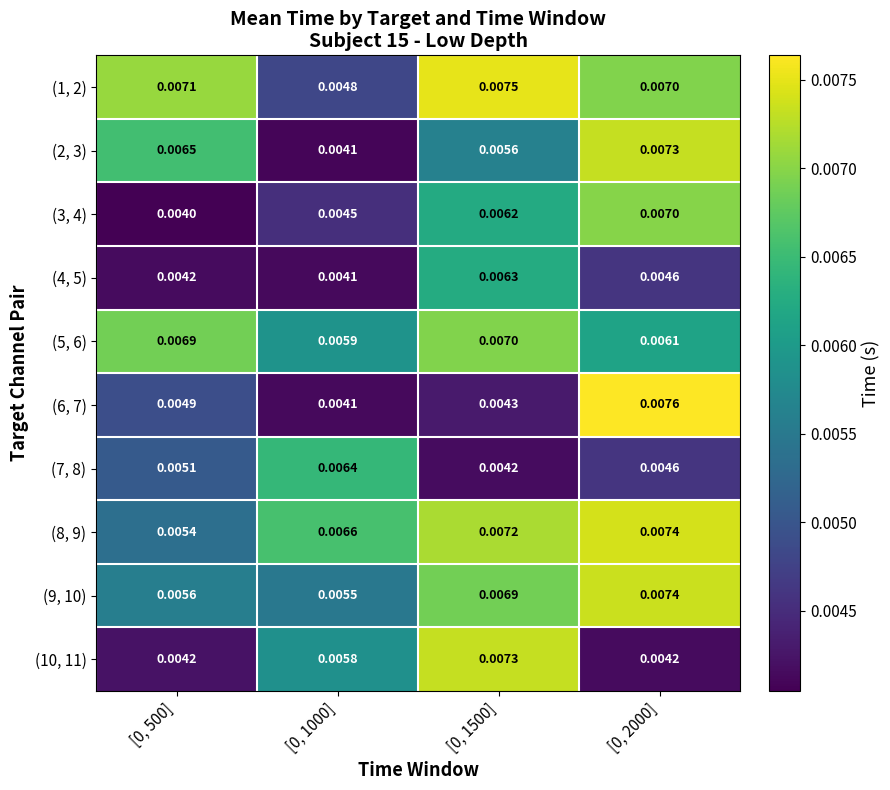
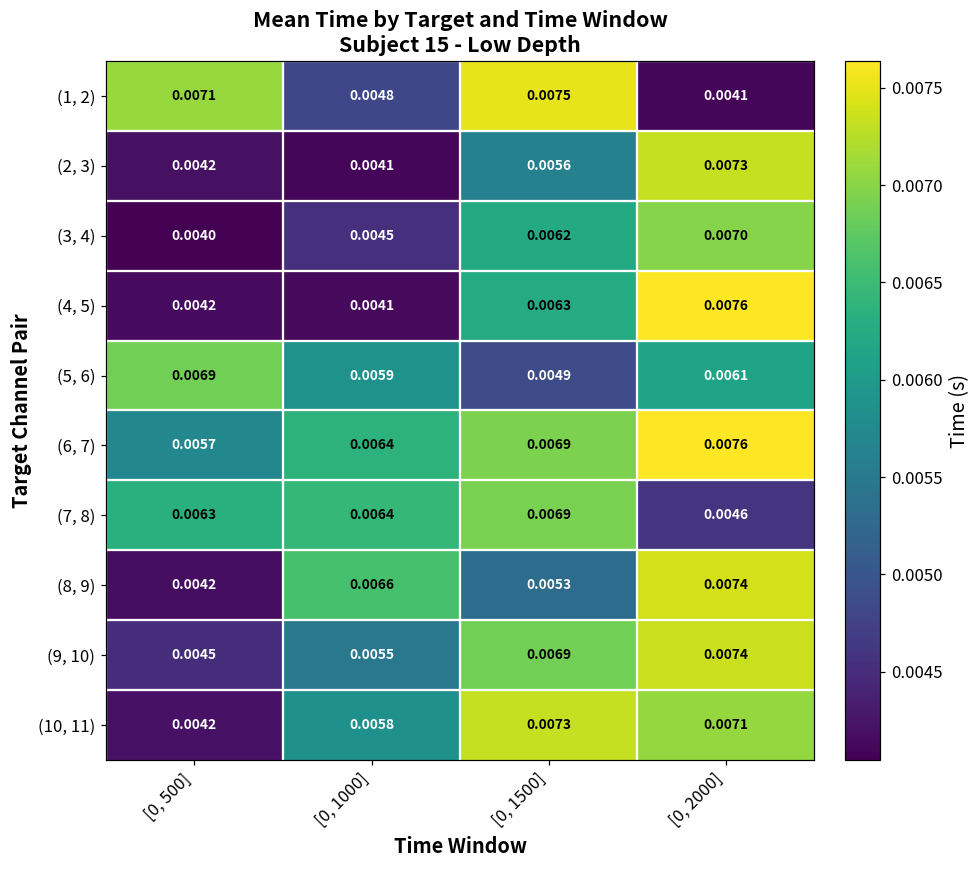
  {
    "(1, 2)": {
      "[0, 500]": 0.0071,
      "[0, 1000]": 0.0048,
      "[0, 1500]": 0.0075,
-     "[0, 2000]": 0.0070
+     "[0, 2000]": 0.0041
    },
    "(2, 3)": {
-     "[0, 500]": 0.0065,
+     "[0, 500]": 0.0042,
      "[0, 1000]": 0.0041,
      "[0, 1500]": 0.0056,
      "[0, 2000]": 0.0073
    },
    "(3, 4)": {
      "[0, 500]": 0.0040,
      "[0, 1000]": 0.0045,
      "[0, 1500]": 0.0062,
      "[0, 2000]": 0.0070
    },
    "(4, 5)": {
      "[0, 500]": 0.0042,
      "[0, 1000]": 0.0041,
      "[0, 1500]": 0.0063,
-     "[0, 2000]": 0.0046
+     "[0, 2000]": 0.0076
    },
    "(5, 6)": {
      "[0, 500]": 0.0069,
      "[0, 1000]": 0.0059,
-     "[0, 1500]": 0.0070,
+     "[0, 1500]": 0.0049,
      "[0, 2000]": 0.0061
    },
    "(6, 7)": {
-     "[0, 500]": 0.0049,
-     "[0, 1000]": 0.0041,
-     "[0, 1500]": 0.0043,
+     "[0, 500]": 0.0057,
+     "[0, 1000]": 0.0064,
+     "[0, 1500]": 0.0069,
      "[0, 2000]": 0.0076
    },
    "(7, 8)": {
-     "[0, 500]": 0.0051,
+     "[0, 500]": 0.0063,
      "[0, 1000]": 0.0064,
-     "[0, 1500]": 0.0042,
+     "[0, 1500]": 0.0069,
      "[0, 2000]": 0.0046
    },
    "(8, 9)": {
-     "[0, 500]": 0.0054,
+     "[0, 500]": 0.0042,
      "[0, 1000]": 0.0066,
-     "[0, 1500]": 0.0072,
+     "[0, 1500]": 0.0053,
      "[0, 2000]": 0.0074
    },
    "(9, 10)": {
-     "[0, 500]": 0.0056,
+     "[0, 500]": 0.0045,
      "[0, 1000]": 0.0055,
      "[0, 1500]": 0.0069,
      "[0, 2000]": 0.0074
    },
    "(10, 11)": {
      "[0, 500]": 0.0042,
      "[0, 1000]": 0.0058,
      "[0, 1500]": 0.0073,
-     "[0, 2000]": 0.0042
+     "[0, 2000]": 0.0071
    }
  }
